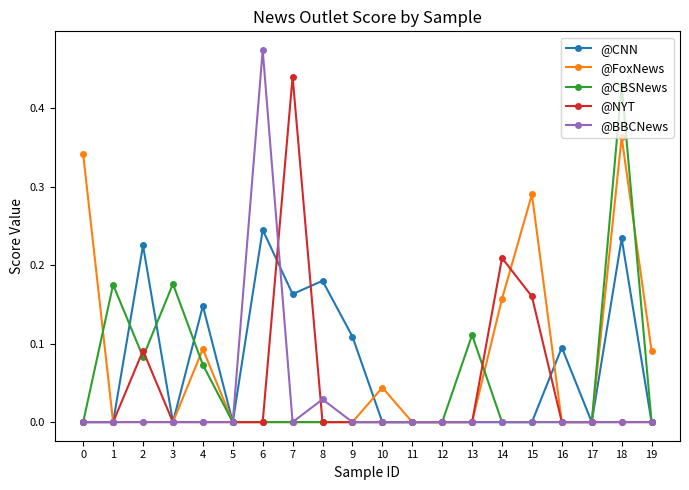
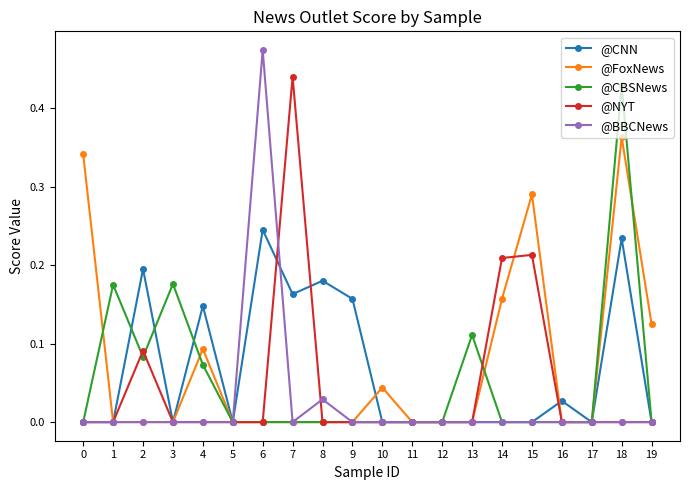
  {
    "@CNN": {
-     "2": 0.23,
+     "2": 0.20,
      "4": 0.15,
      "6": 0.25,
      "7": 0.16,
      "8": 0.18,
-     "9": 0.11,
-     "16": 0.10,
+     "9": 0.16,
+     "16": 0.03,
      "18": 0.23
    },
    "@FoxNews": {
      "0": 0.34,
      "4": 0.09,
      "10": 0.04,
      "14": 0.16,
      "15": 0.29,
-     "19": 0.09
+     "19": 0.13
    },
    "@CBSNews": {
      "1": 0.18,
      "2": 0.08,
      "3": 0.18,
      "4": 0.07,
      "13": 0.11
    },
    "@NYT": {
      "2": 0.09,
      "7": 0.44,
      "14": 0.21,
-     "15": 0.16
+     "15": 0.21
    },
    "@BBCNews": {
      "6": 0.47,
      "8": 0.03
    }
  }
